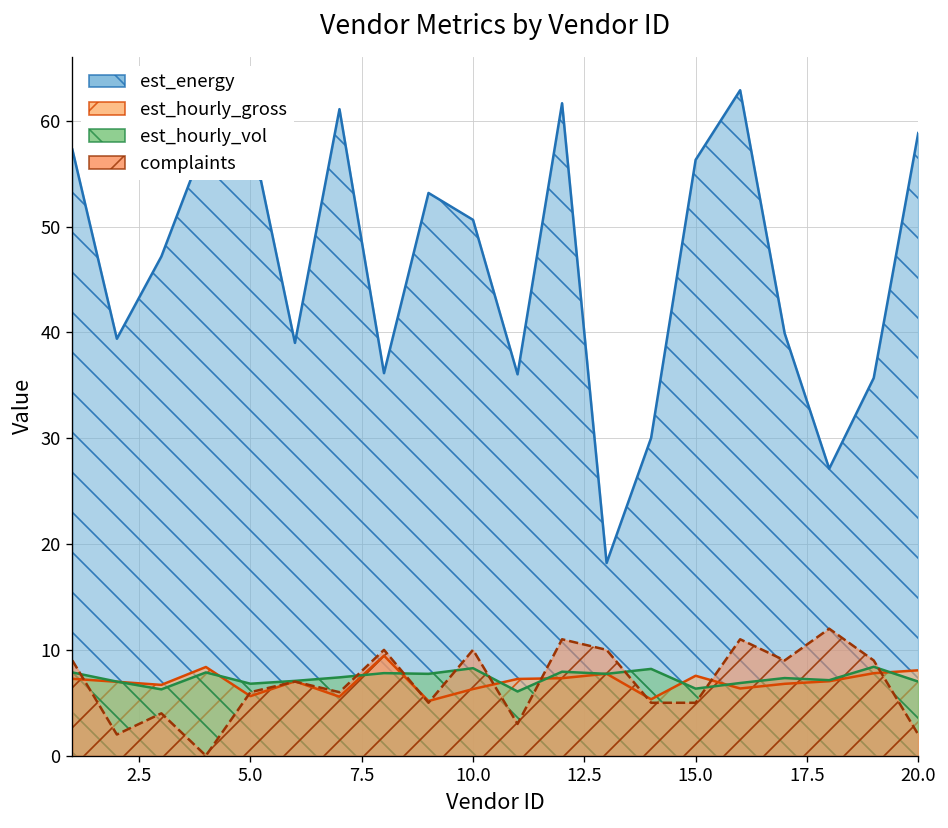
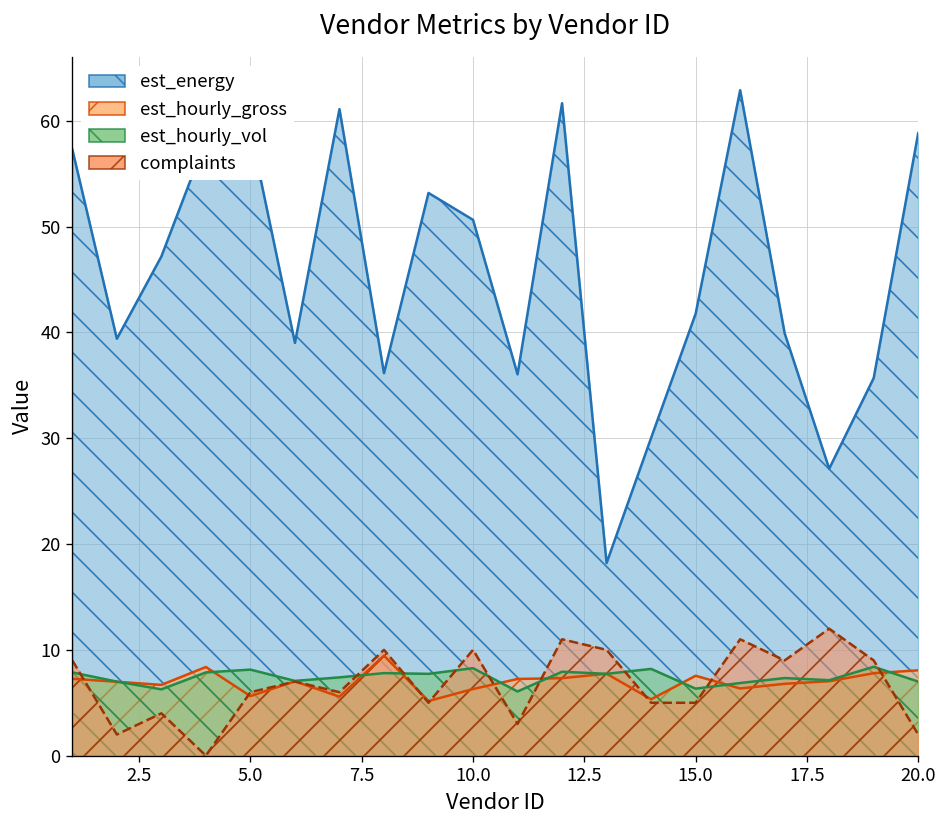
  {
    "est_energy": {
      "10.0": 51,
-     "15.0": 56,
+     "15.0": 42,
      "20.0": 59
    },
    "est_hourly_vol": {
-     "5.0": 7,
+     "5.0": 8,
      "10.0": 8,
      "15.0": 6,
      "20.0": 7
    }
  }
